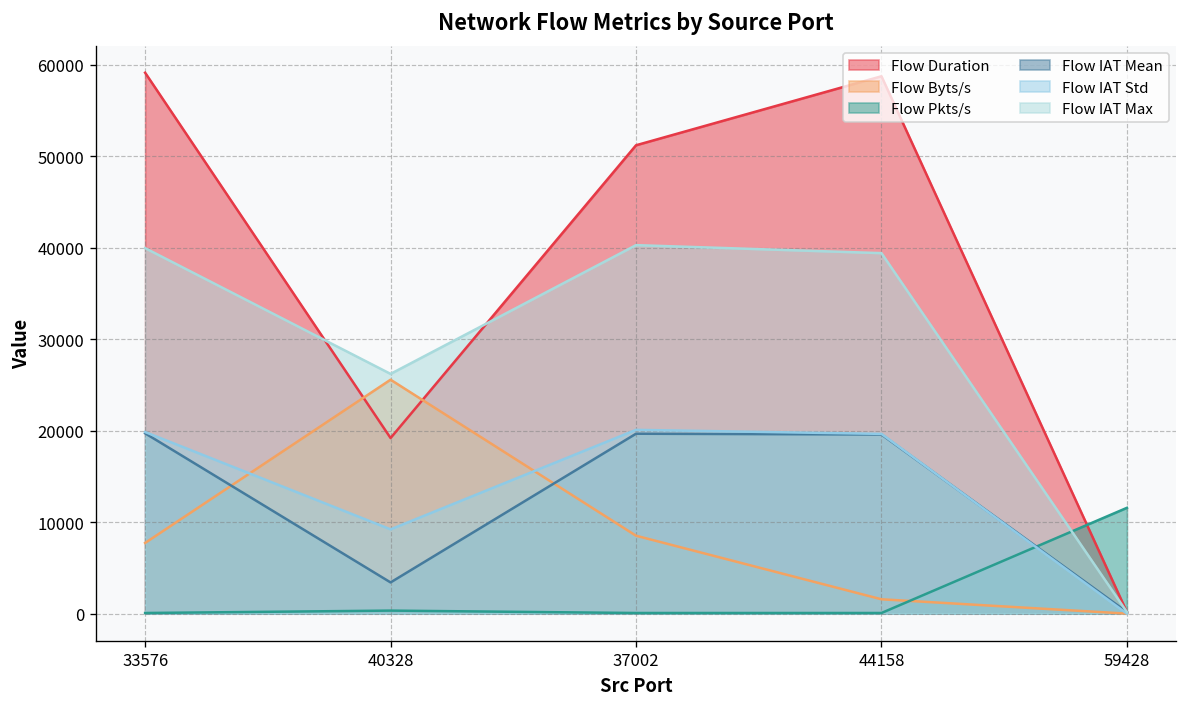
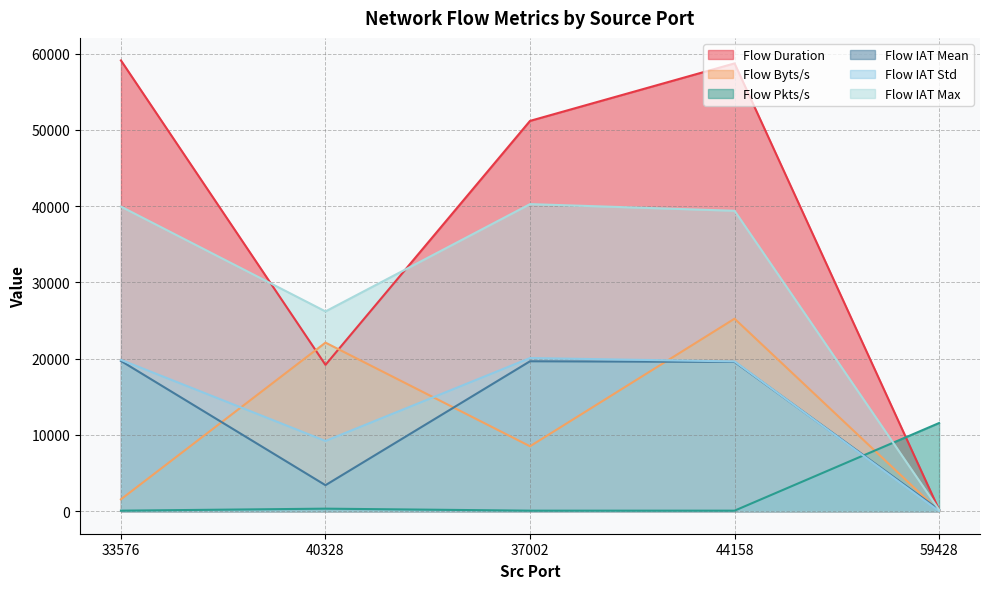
  {
    "Flow Duration": {
      "33576": 59000,
      "40328": 19000,
      "37002": 51000
    },
    "Flow Byts/s": {
-     "33576": 8000,
-     "40328": 26000,
+     "33576": 2000,
+     "40328": 22000,
      "37002": 9000,
-     "44158": 2000
+     "44158": 25000
    }
  }
